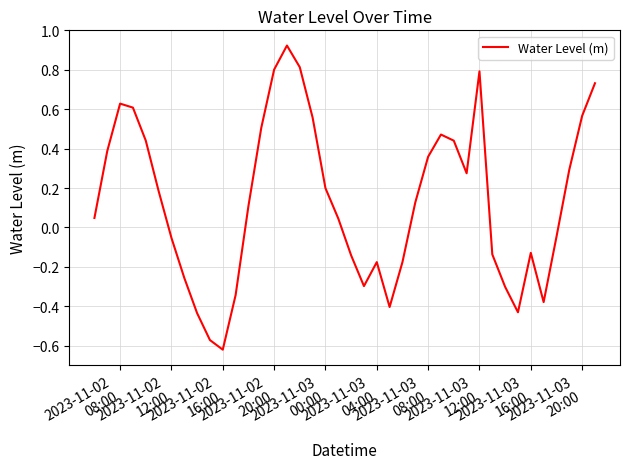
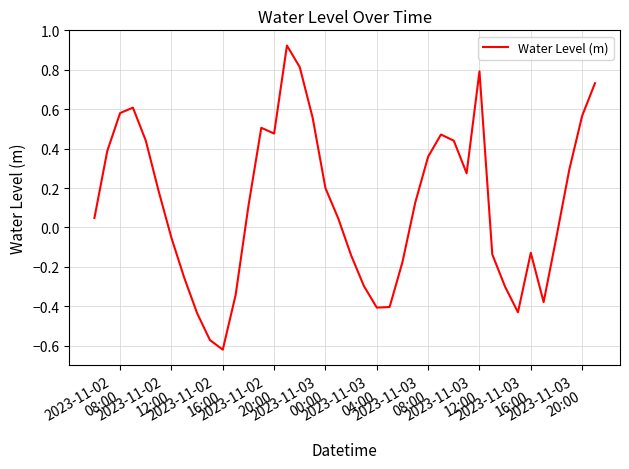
  {
-   "2023-11-02 08:00": 0.63,
+   "2023-11-02 08:00": 0.58,
    "2023-11-02 12:00": -0.05,
    "2023-11-02 16:00": -0.62,
-   "2023-11-02 20:00": 0.80,
+   "2023-11-02 20:00": 0.48,
    "2023-11-03 00:00": 0.20,
-   "2023-11-03 04:00": -0.18,
+   "2023-11-03 04:00": -0.41,
    "2023-11-03 08:00": 0.36,
    "2023-11-03 12:00": 0.79,
    "2023-11-03 16:00": -0.13,
    "2023-11-03 20:00": 0.57
  }
